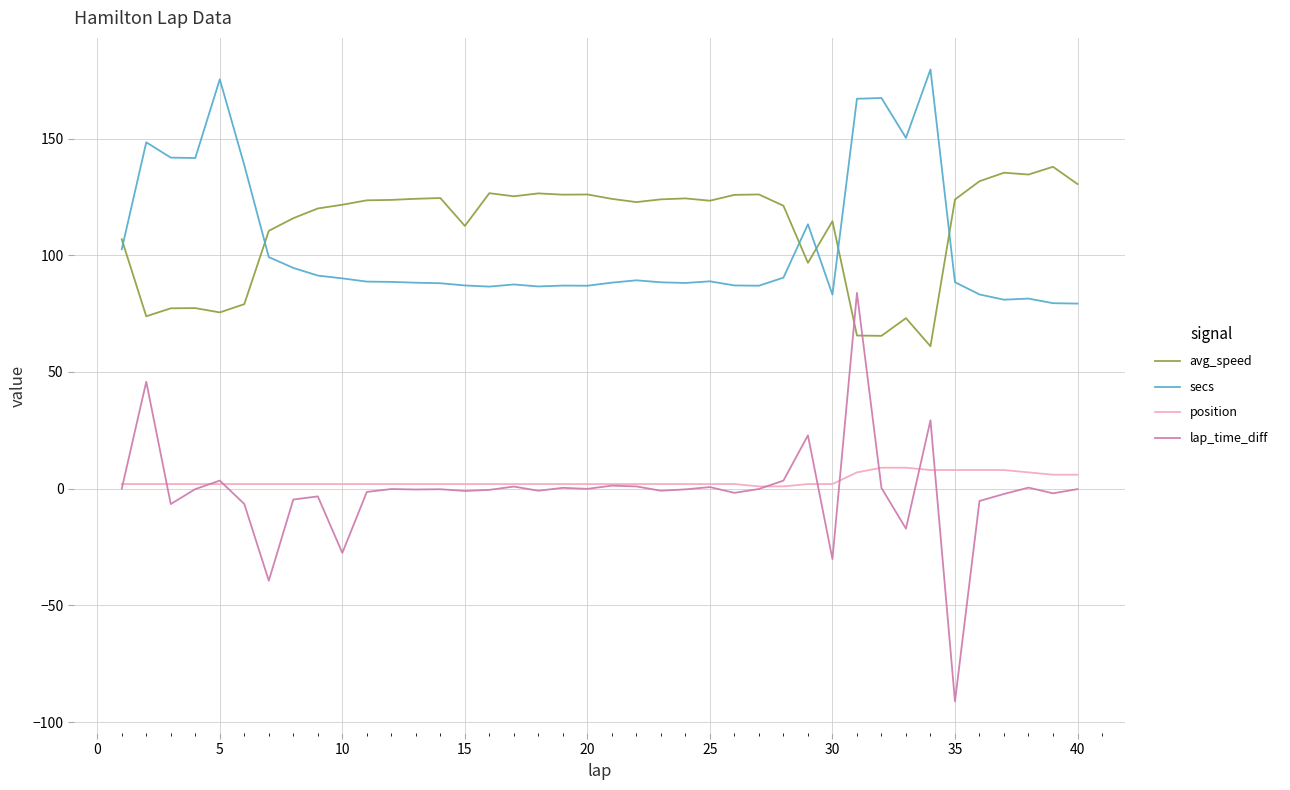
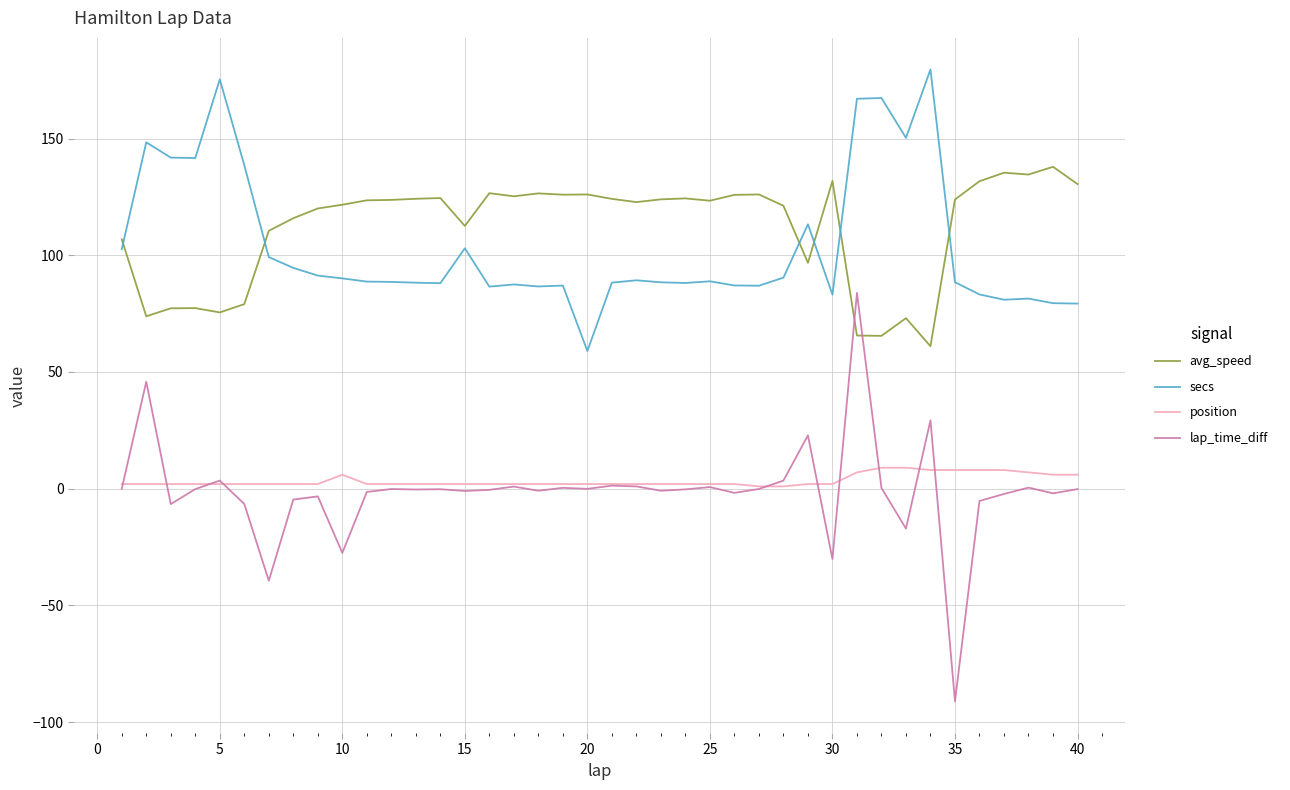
  {
    "avg_speed": {
      "5": 76,
      "10": 122,
      "15": 113,
      "20": 126,
      "25": 123,
-     "30": 115,
+     "30": 132,
      "35": 124,
      "40": 131
    },
    "secs": {
      "5": 175,
      "10": 90,
-     "15": 87,
-     "20": 87,
+     "15": 103,
+     "20": 59,
      "25": 89,
      "30": 83,
      "35": 88,
      "40": 79
    },
    "position": {
      "5": 2,
-     "10": 2,
+     "10": 6,
      "15": 2,
      "20": 2,
      "25": 2,
      "30": 2,
      "35": 8,
      "40": 6
    },
    "lap_time_diff": {
      "5": 3,
      "10": -28,
      "15": -1,
      "20": 0,
      "25": 1,
      "30": -30,
      "35": -91,
      "40": 0
    }
  }
